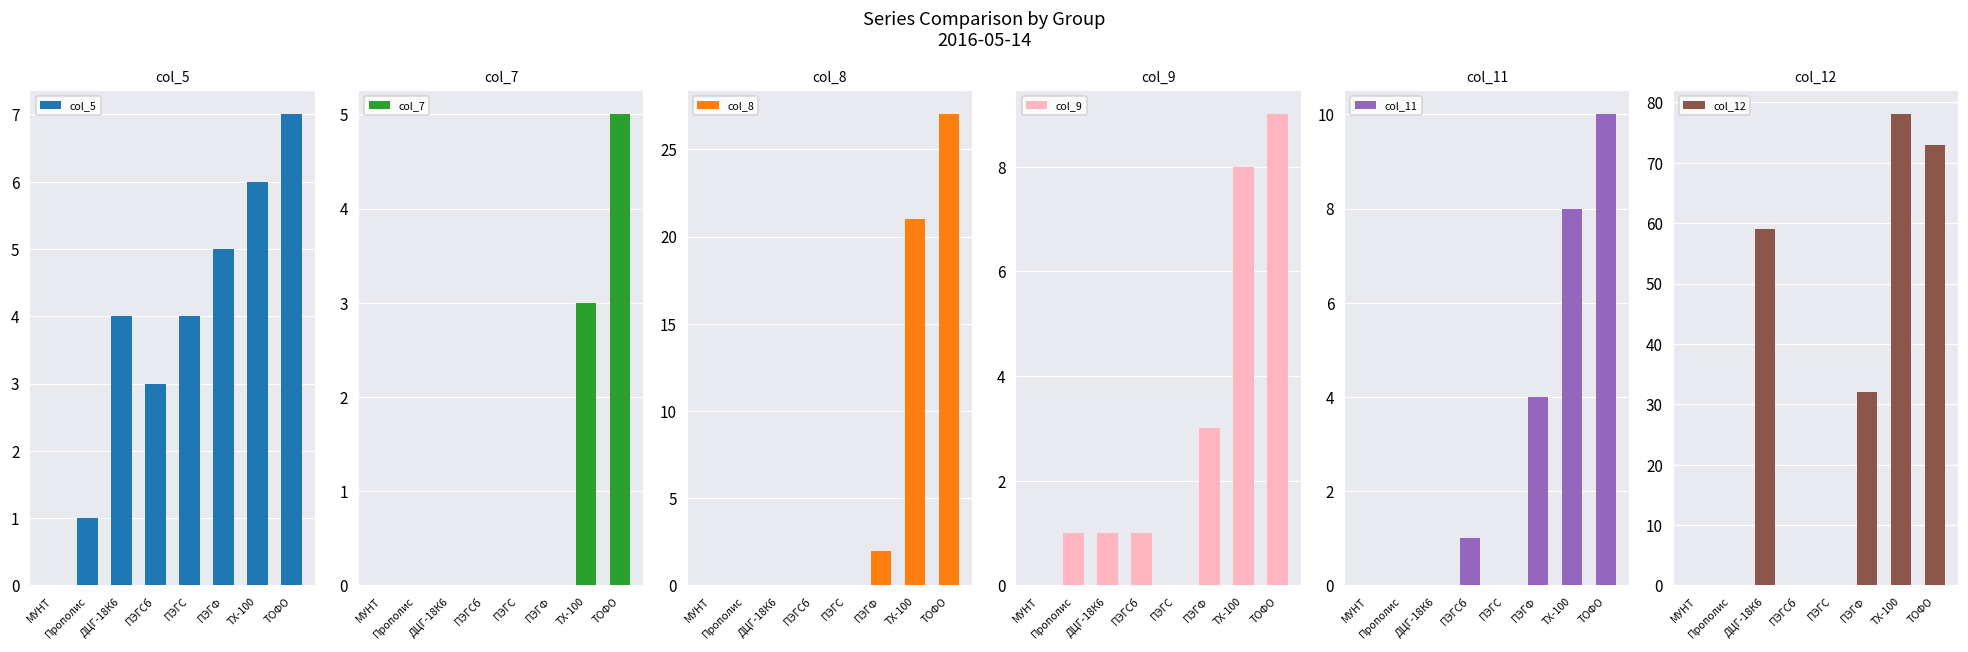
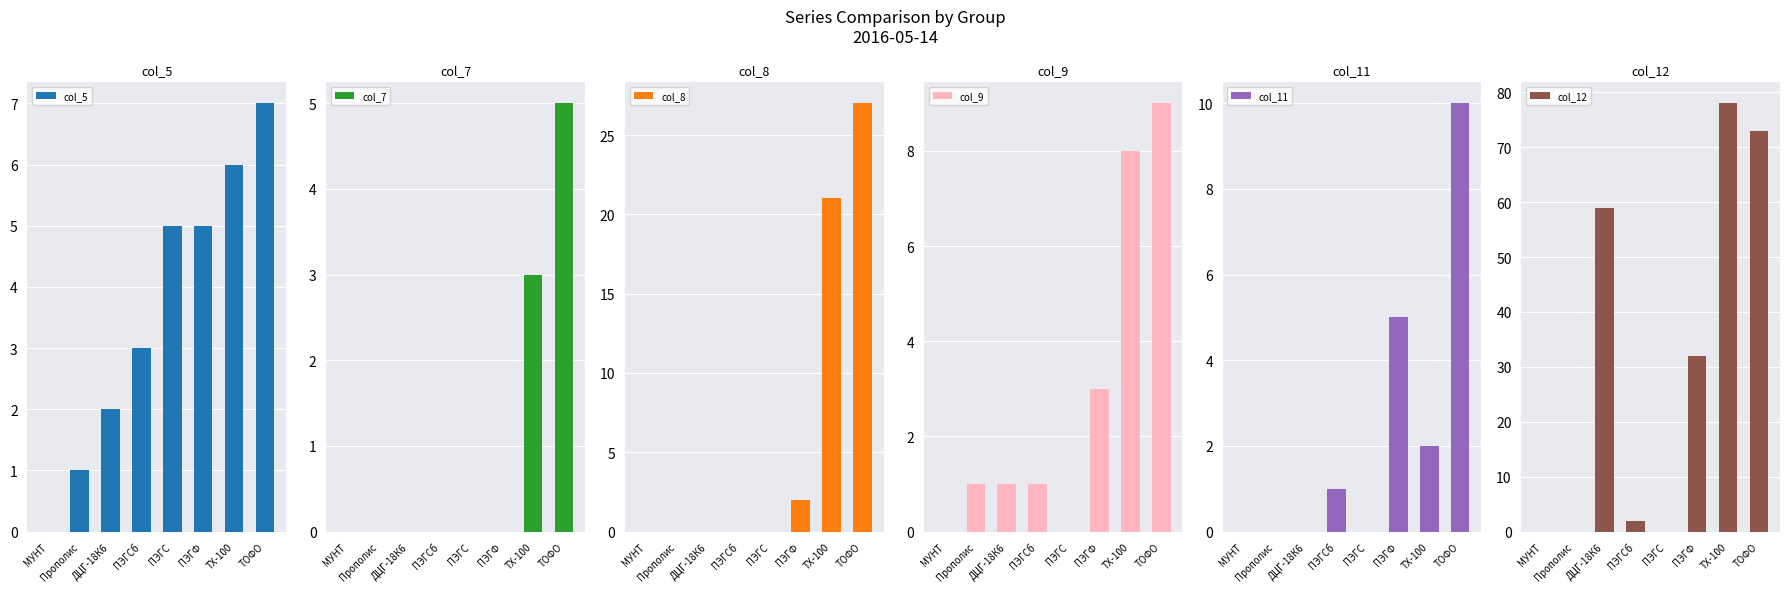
  {
    "col_5": {
      "МУНТ": 0,
      "Прополис": 1,
-     "ДЦГ-18К6": 4,
+     "ДЦГ-18К6": 2,
      "ПЭГСб": 3,
-     "ПЭГС": 4,
+     "ПЭГС": 5,
      "ПЭГФ": 5,
      "ТХ-100": 6,
      "ТОФО": 7
    },
    "col_7": {
      "МУНТ": 0.0,
      "Прополис": 0.0,
      "ДЦГ-18К6": 0.0,
      "ПЭГСб": 0.0,
      "ПЭГС": 0.0,
      "ПЭГФ": 0.0,
      "ТХ-100": 3.0,
      "ТОФО": 5.0
    },
    "col_8": {
      "МУНТ": 0.0,
      "Прополис": 0.0,
      "ДЦГ-18К6": 0.0,
      "ПЭГСб": 0.0,
      "ПЭГС": 0.0,
      "ПЭГФ": 2.0,
      "ТХ-100": 21.0,
      "ТОФО": 27.0
    },
    "col_9": {
      "МУНТ": 0.0,
      "Прополис": 1.0,
      "ДЦГ-18К6": 1.0,
      "ПЭГСб": 1.0,
      "ПЭГС": 0.0,
      "ПЭГФ": 3.0,
      "ТХ-100": 8.0,
      "ТОФО": 9.0
    },
    "col_11": {
      "МУНТ": 0,
      "Прополис": 0,
      "ДЦГ-18К6": 0,
      "ПЭГСб": 1,
      "ПЭГС": 0,
-     "ПЭГФ": 4,
-     "ТХ-100": 8,
+     "ПЭГФ": 5,
+     "ТХ-100": 2,
      "ТОФО": 10
    },
    "col_12": {
      "МУНТ": 0,
      "Прополис": 0,
      "ДЦГ-18К6": 59,
-     "ПЭГСб": 0,
+     "ПЭГСб": 2,
      "ПЭГС": 0,
      "ПЭГФ": 32,
      "ТХ-100": 78,
      "ТОФО": 73
    }
  }
